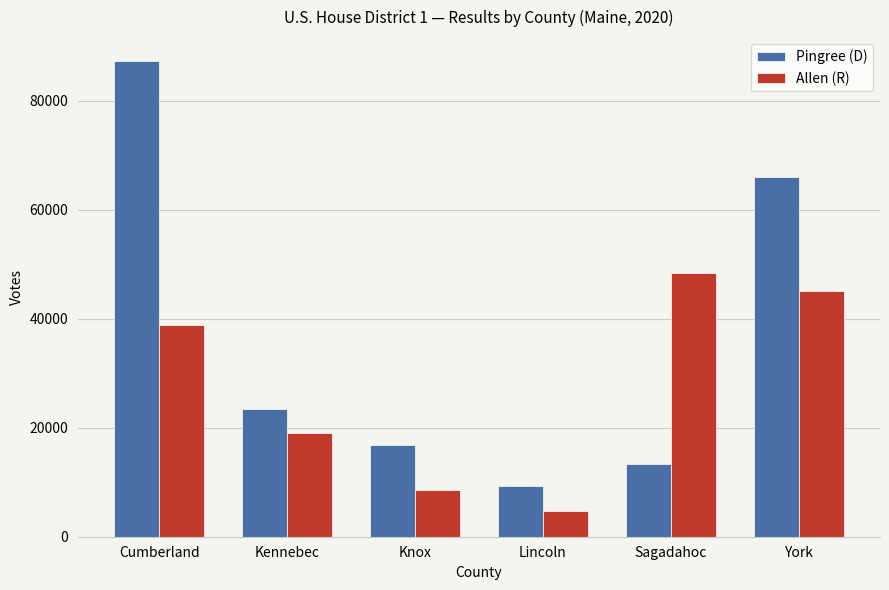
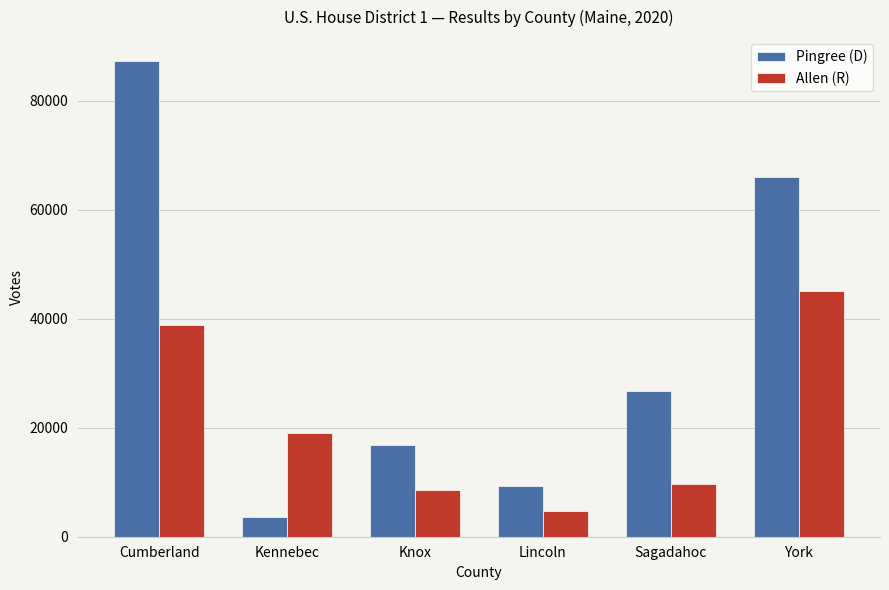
  {
    "Pingree (D)": {
      "Cumberland": 87000,
-     "Kennebec": 23000,
+     "Kennebec": 4000,
      "Knox": 17000,
      "Lincoln": 9000,
-     "Sagadahoc": 13000,
+     "Sagadahoc": 27000,
      "York": 66000
    },
    "Allen (R)": {
      "Cumberland": 39000,
      "Kennebec": 19000,
      "Knox": 9000,
      "Lincoln": 5000,
-     "Sagadahoc": 48000,
+     "Sagadahoc": 10000,
      "York": 45000
    }
  }
